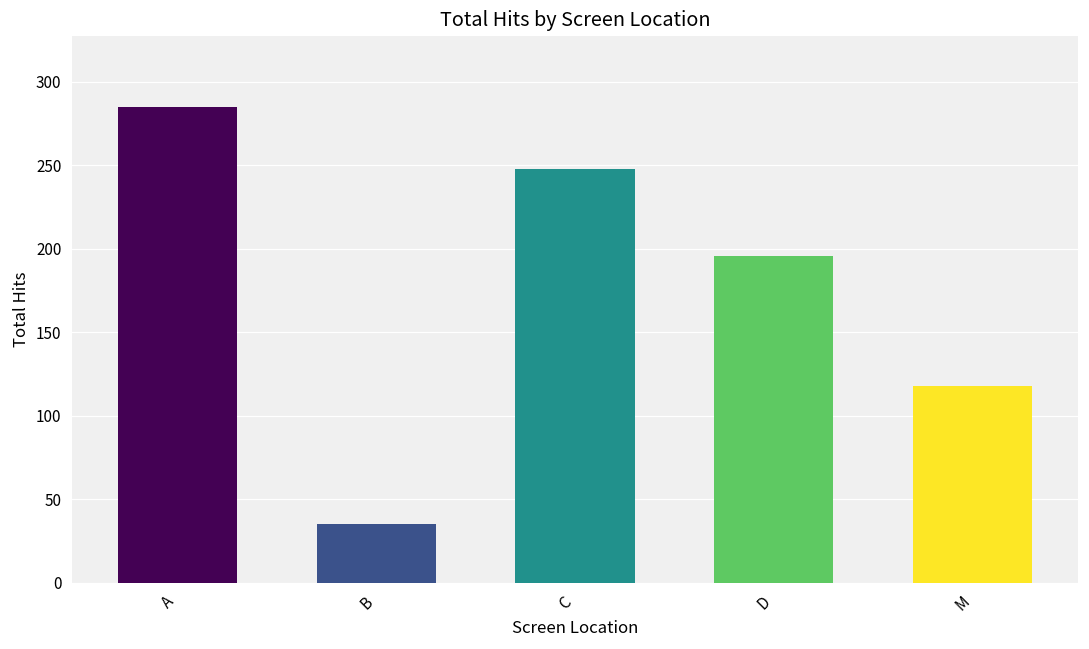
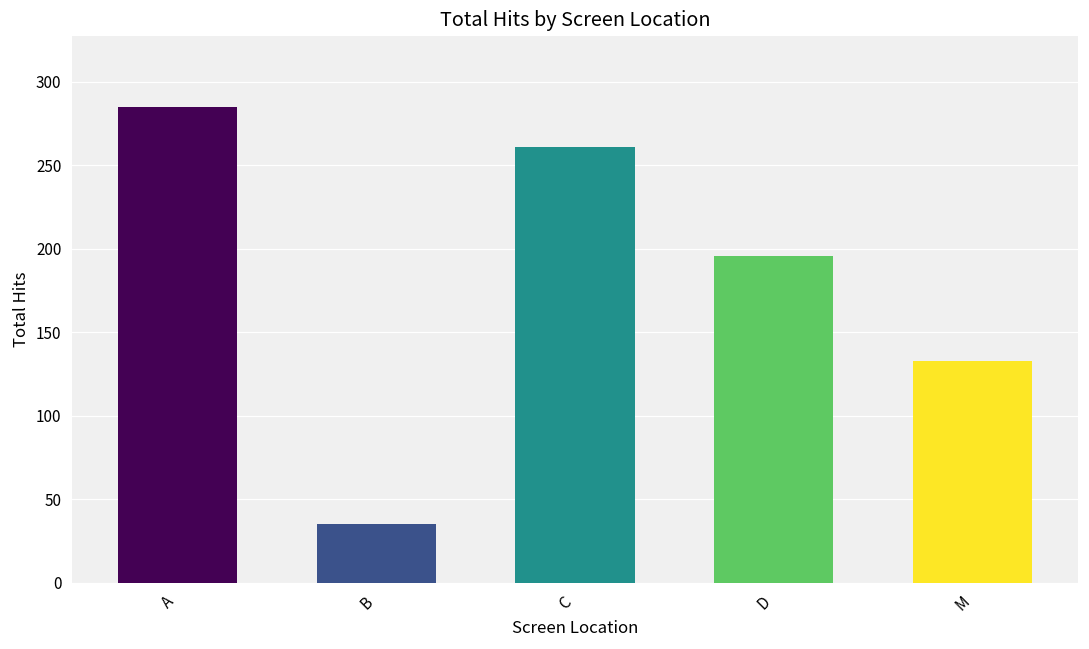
  {
    "A": 285,
    "B": 35,
-   "C": 248,
+   "C": 261,
    "D": 196,
-   "M": 118
+   "M": 133
  }
